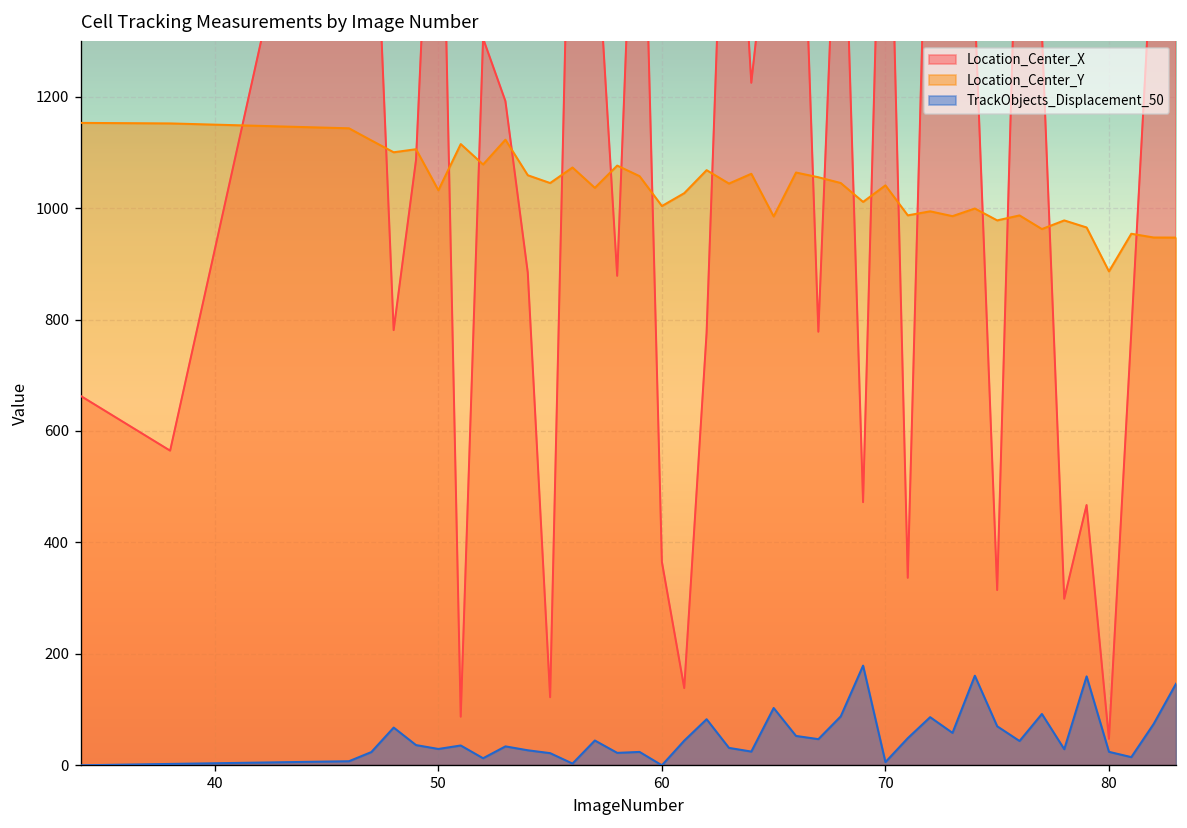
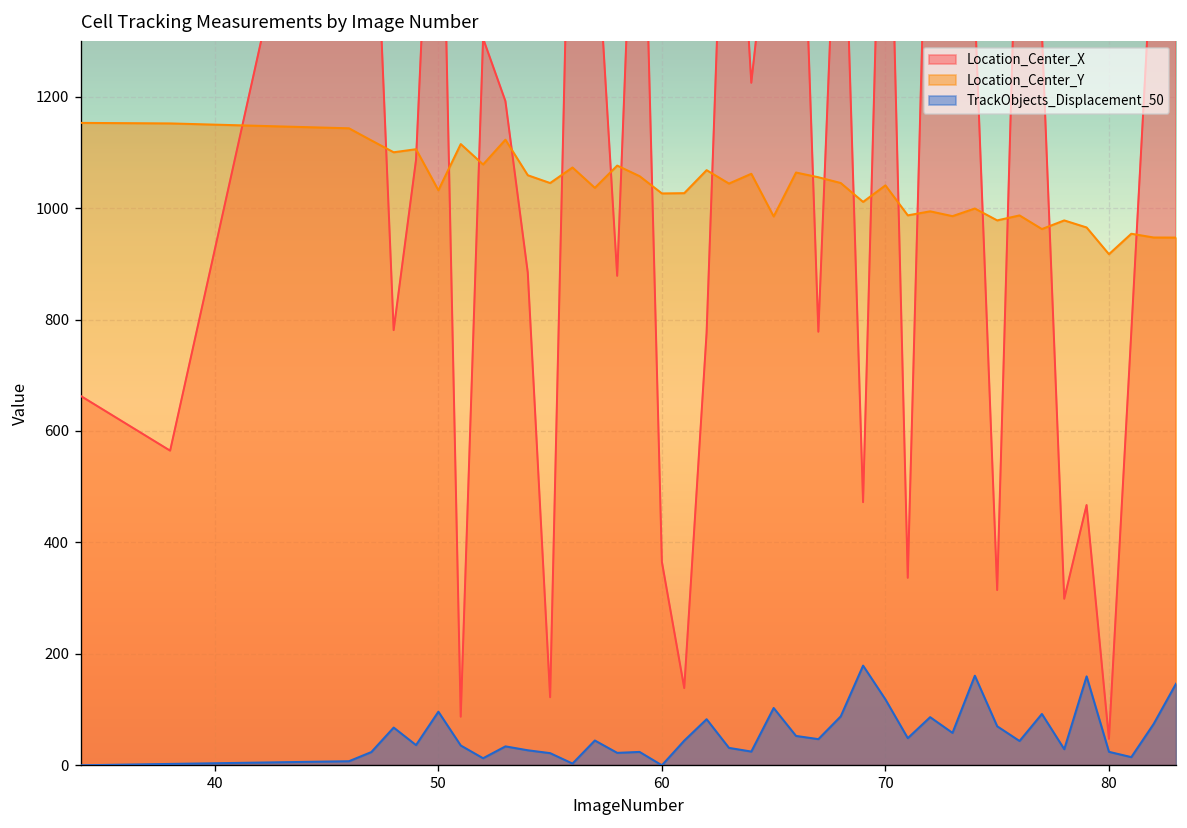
  {
    "Location_Center_X": {
      "60": 370,
      "80": 50
    },
    "Location_Center_Y": {
      "50": 1030,
-     "60": 1000,
+     "60": 1030,
      "70": 1040,
-     "80": 890
+     "80": 920
    },
    "TrackObjects_Displacement_50": {
-     "50": 30,
+     "50": 100,
      "60": 0,
-     "70": 10,
+     "70": 120,
      "80": 20
    }
  }
